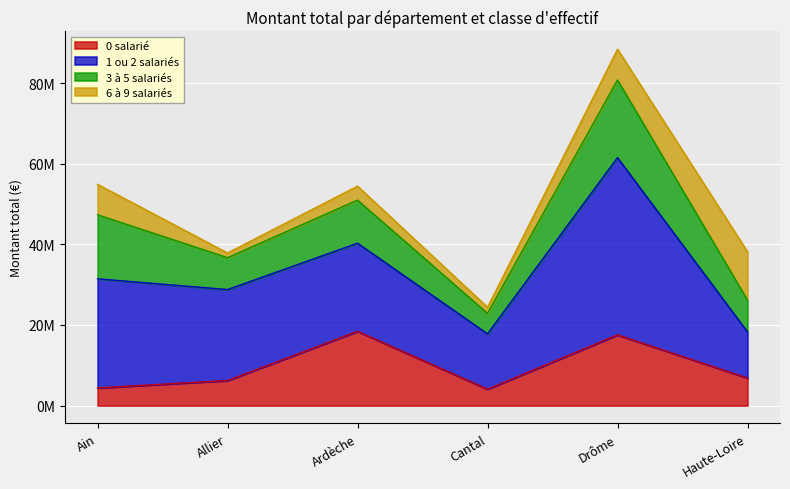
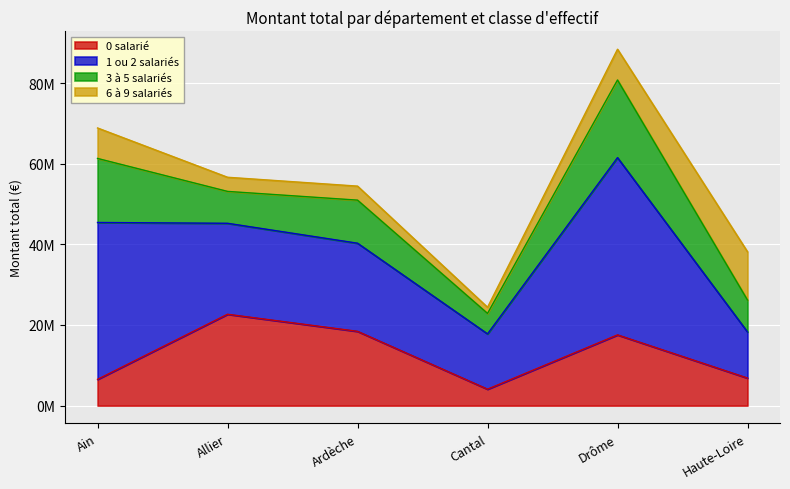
  {
    "0 salarié": {
-     "Ain": 4000000,
-     "Allier": 6000000,
+     "Ain": 7000000,
+     "Allier": 23000000,
      "Ardèche": 18000000,
      "Cantal": 4000000,
      "Drôme": 18000000,
      "Haute-Loire": 7000000
    },
    "1 ou 2 salariés": {
-     "Ain": 27000000,
+     "Ain": 39000000,
      "Allier": 23000000,
      "Ardèche": 22000000,
      "Cantal": 14000000,
      "Drôme": 44000000,
      "Haute-Loire": 11000000
    },
    "3 à 5 salariés": {
      "Ain": 16000000,
      "Allier": 8000000,
      "Ardèche": 11000000,
      "Cantal": 5000000,
      "Drôme": 19000000,
      "Haute-Loire": 8000000
    },
    "6 à 9 salariés": {
      "Ain": 8000000,
-     "Allier": 1000000,
+     "Allier": 4000000,
      "Ardèche": 3000000,
      "Cantal": 2000000,
      "Drôme": 8000000,
      "Haute-Loire": 12000000
    }
  }
